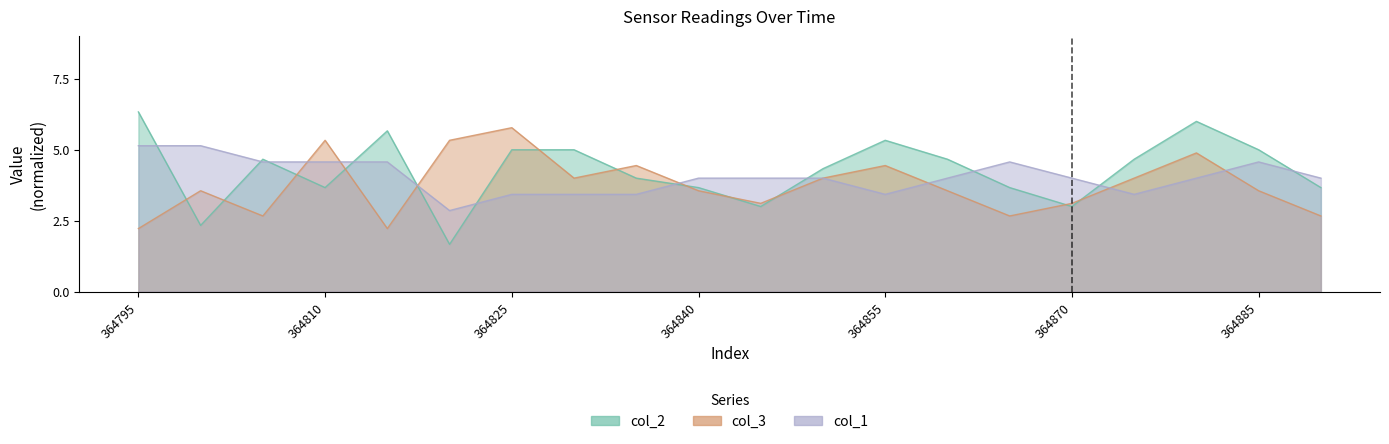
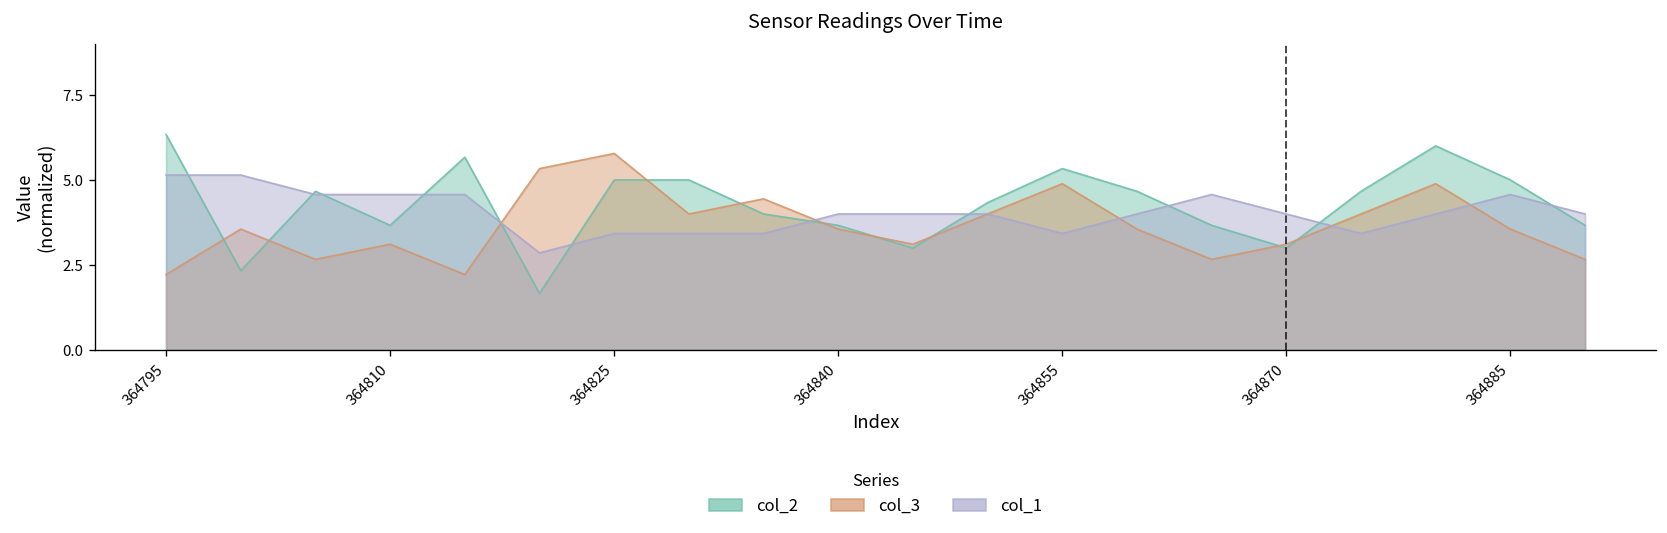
  {
    "col_3": {
      "364795": 2.2,
-     "364810": 5.3,
+     "364810": 3.1,
      "364825": 5.8,
      "364840": 3.6,
-     "364855": 4.4,
+     "364855": 4.9,
      "364870": 3.1,
      "364885": 3.6
    }
  }
